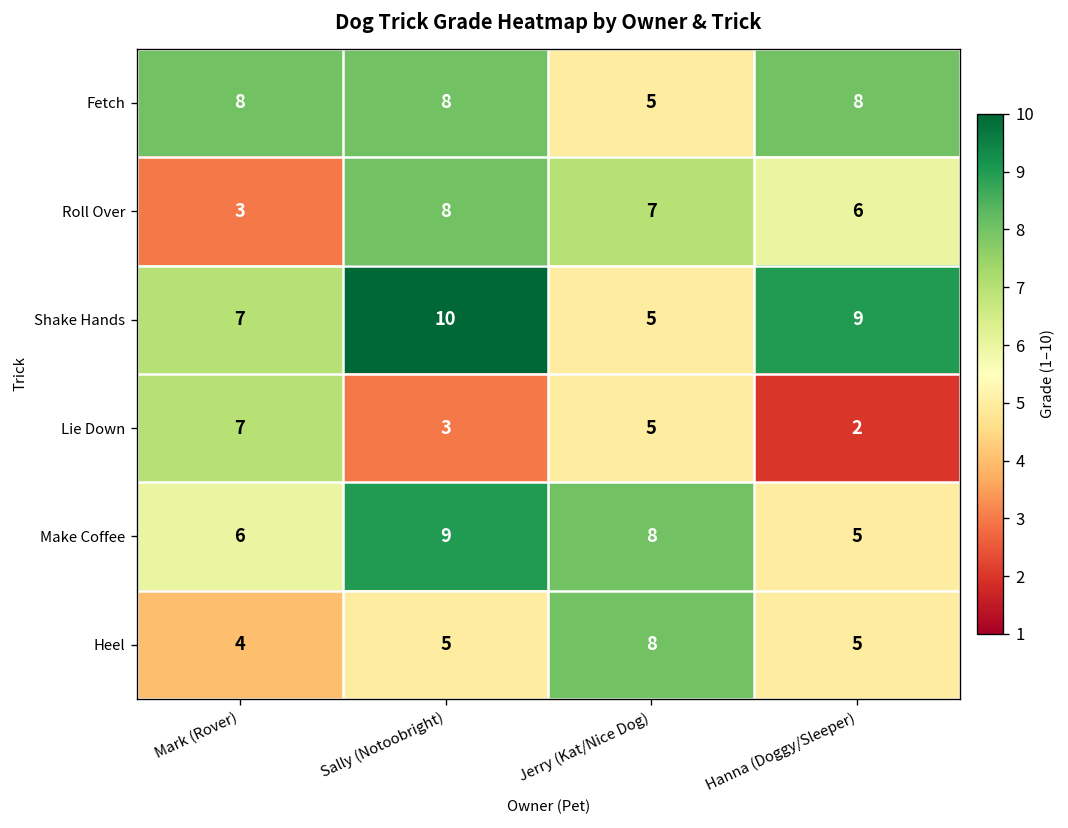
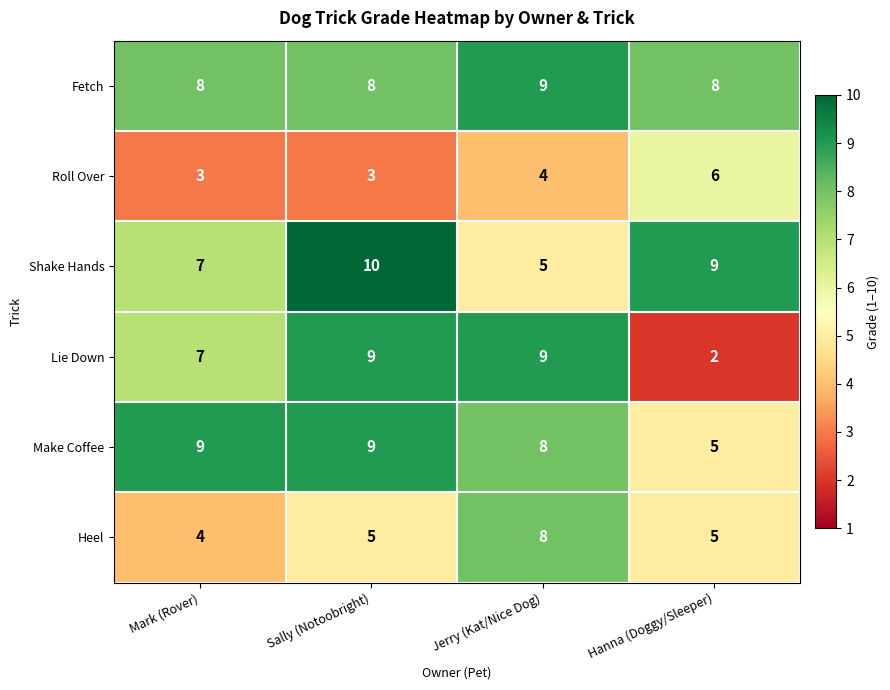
  {
    "Fetch": {
      "Mark (Rover)": 8,
      "Sally (Notoobright)": 8,
-     "Jerry (Kat/Nice Dog)": 5,
+     "Jerry (Kat/Nice Dog)": 9,
      "Hanna (Doggy/Sleeper)": 8
    },
    "Roll Over": {
      "Mark (Rover)": 3,
-     "Sally (Notoobright)": 8,
-     "Jerry (Kat/Nice Dog)": 7,
+     "Sally (Notoobright)": 3,
+     "Jerry (Kat/Nice Dog)": 4,
      "Hanna (Doggy/Sleeper)": 6
    },
    "Shake Hands": {
      "Mark (Rover)": 7,
      "Sally (Notoobright)": 10,
      "Jerry (Kat/Nice Dog)": 5,
      "Hanna (Doggy/Sleeper)": 9
    },
    "Lie Down": {
      "Mark (Rover)": 7,
-     "Sally (Notoobright)": 3,
-     "Jerry (Kat/Nice Dog)": 5,
+     "Sally (Notoobright)": 9,
+     "Jerry (Kat/Nice Dog)": 9,
      "Hanna (Doggy/Sleeper)": 2
    },
    "Make Coffee": {
-     "Mark (Rover)": 6,
+     "Mark (Rover)": 9,
      "Sally (Notoobright)": 9,
      "Jerry (Kat/Nice Dog)": 8,
      "Hanna (Doggy/Sleeper)": 5
    },
    "Heel": {
      "Mark (Rover)": 4,
      "Sally (Notoobright)": 5,
      "Jerry (Kat/Nice Dog)": 8,
      "Hanna (Doggy/Sleeper)": 5
    }
  }
